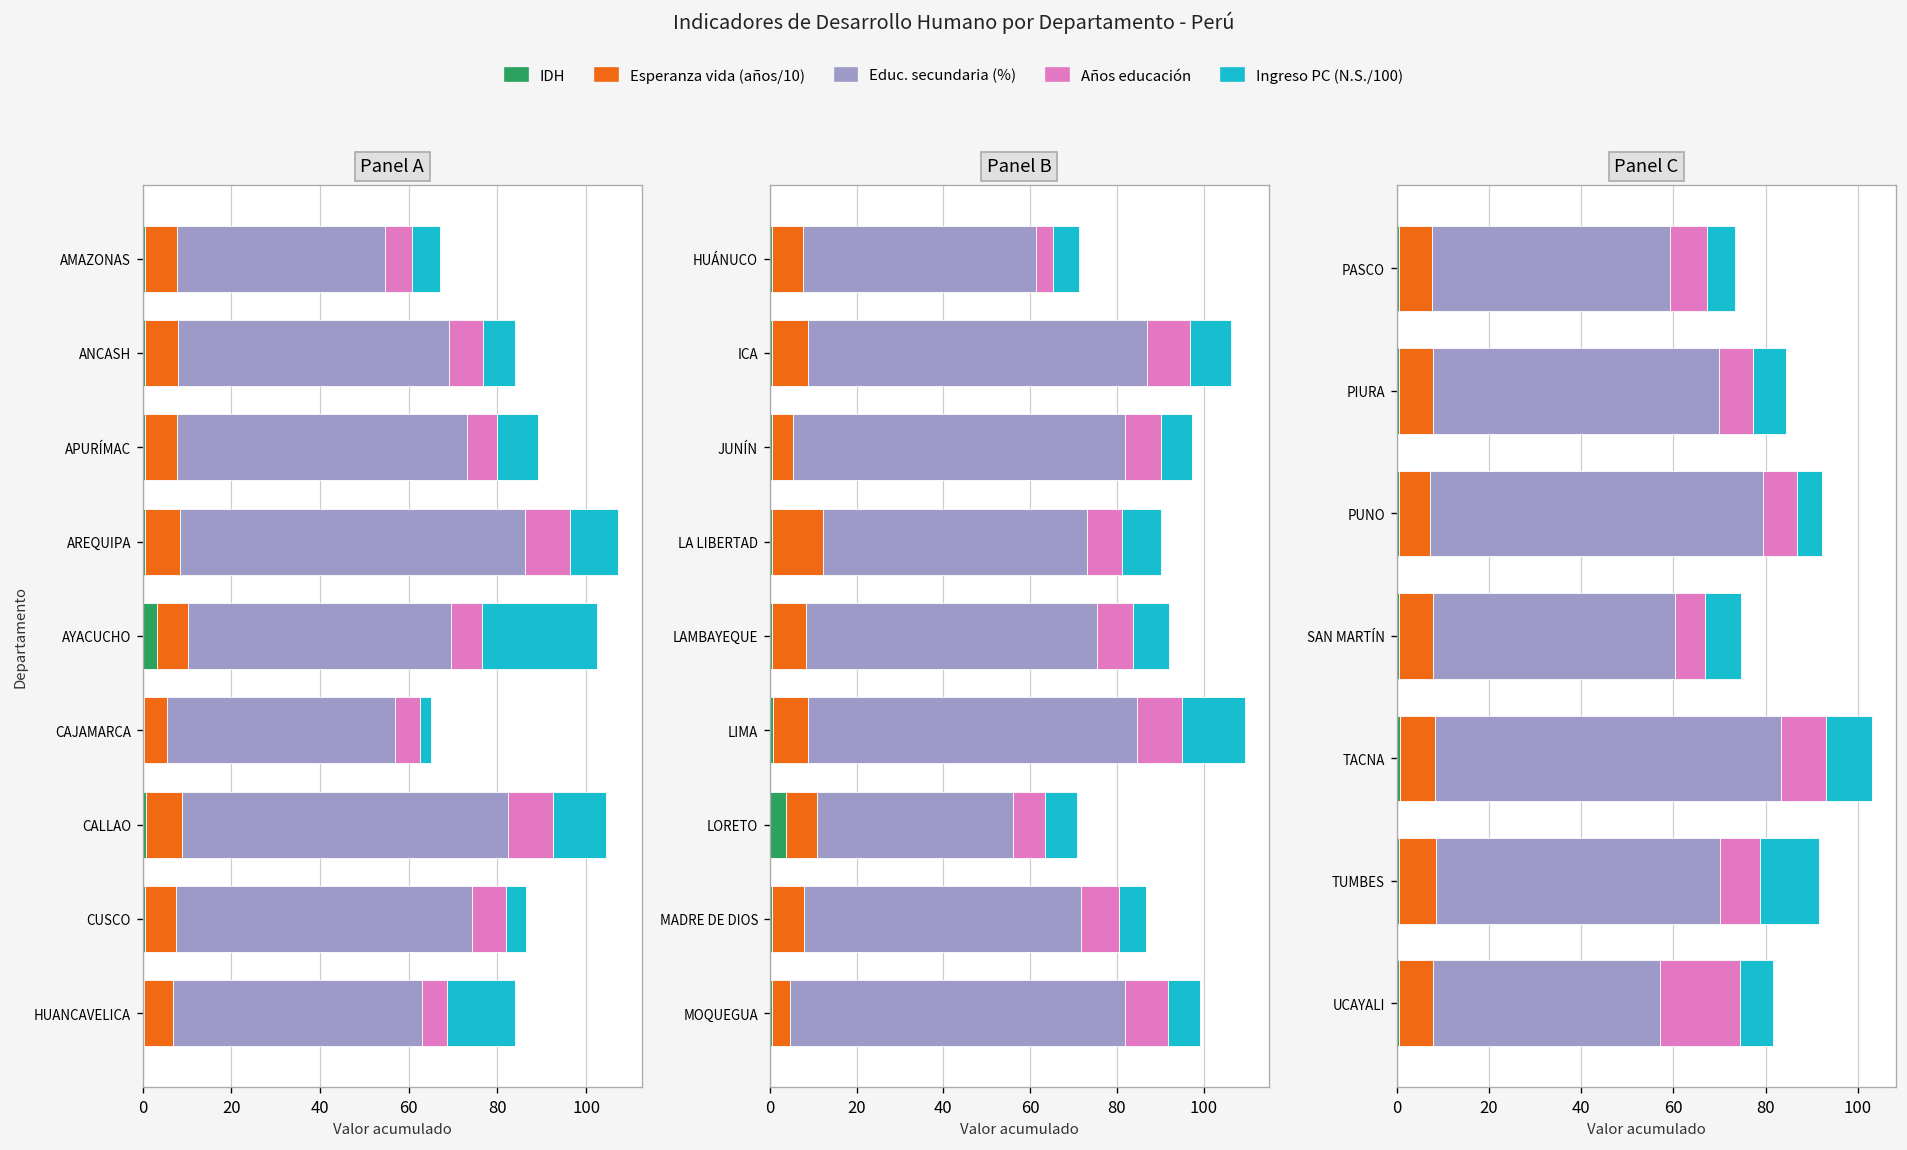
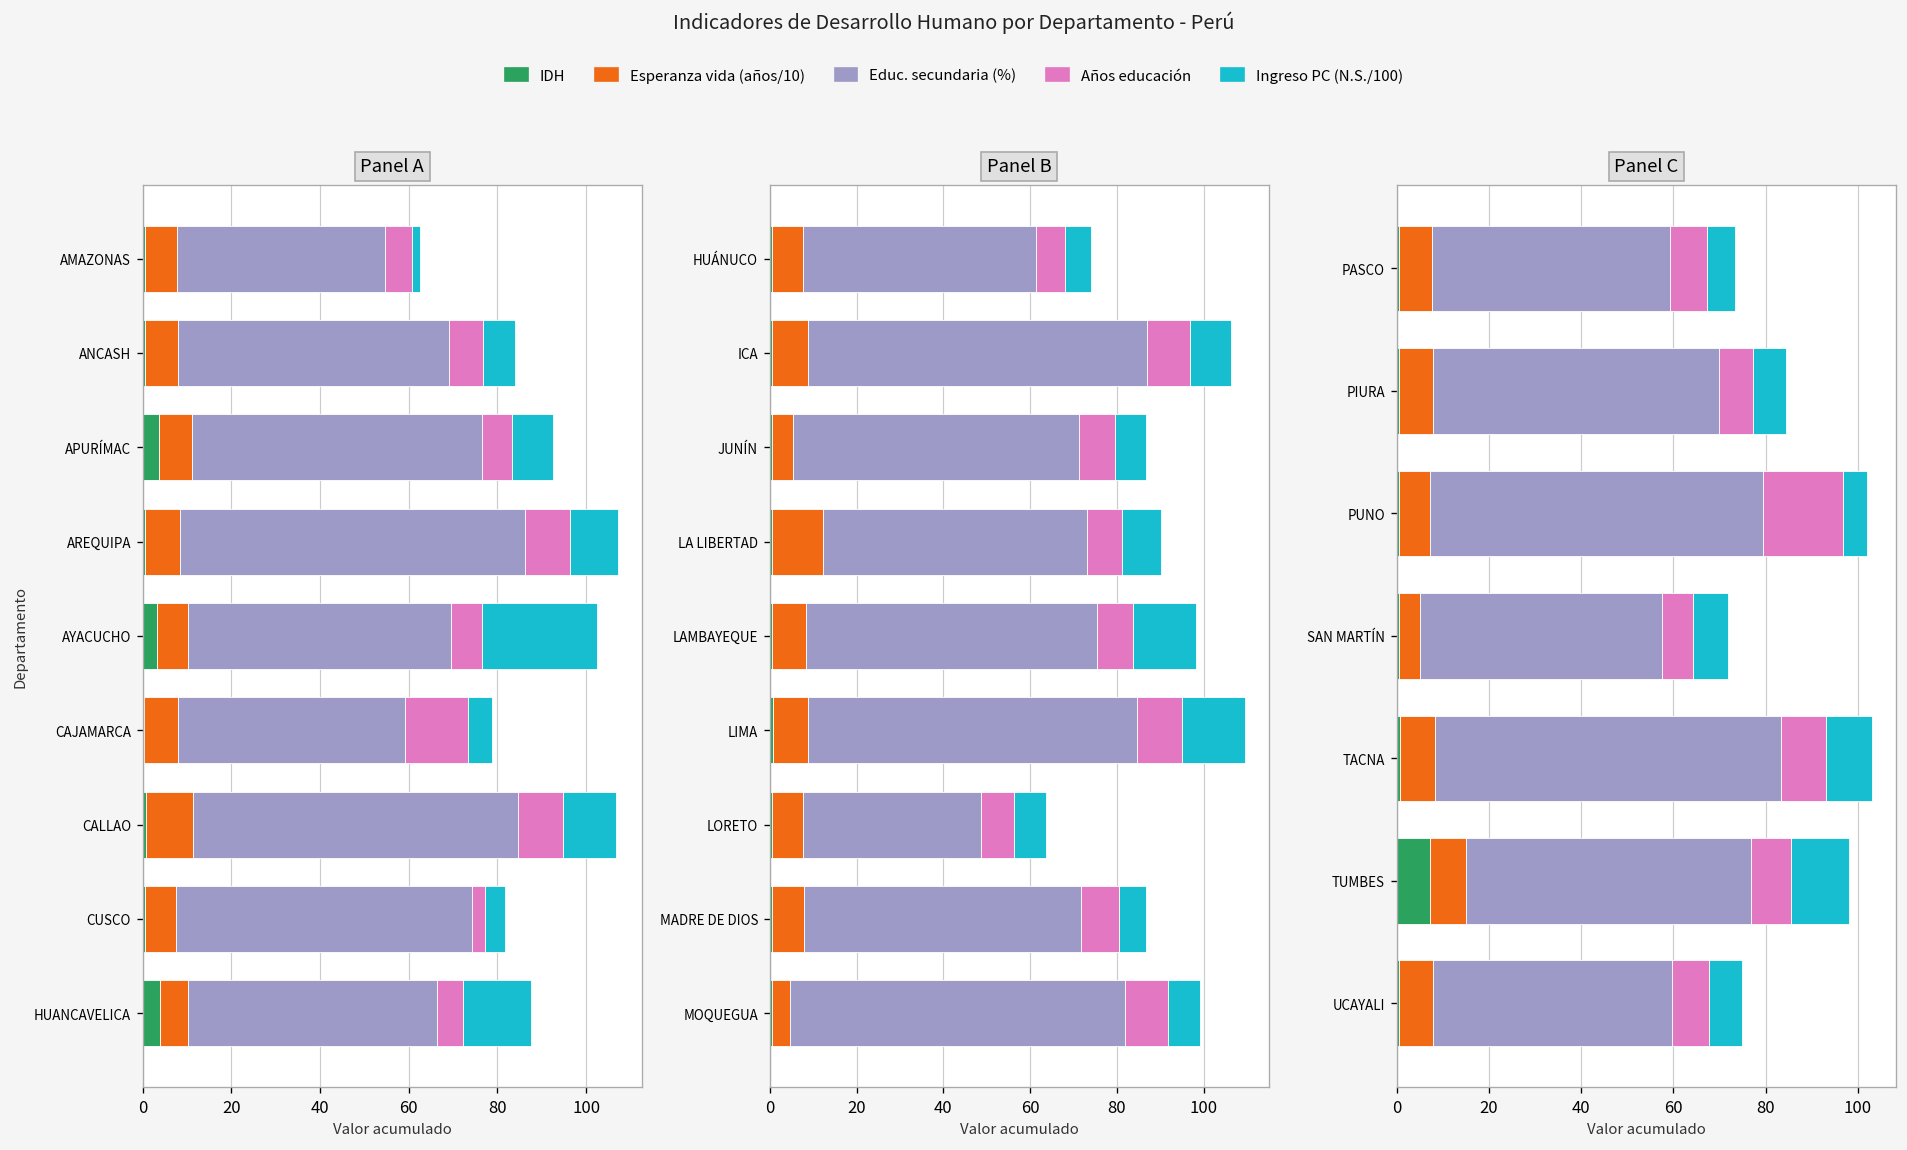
  {
    "Panel A": {
      "IDH": {
-       "APURÍMAC": 0,
+       "APURÍMAC": 4,
        "AYACUCHO": 3,
-       "HUANCAVELICA": 0
+       "HUANCAVELICA": 4
      },
      "Esperanza vida (años/10)": {
        "AMAZONAS": 7,
        "ANCASH": 8,
        "APURÍMAC": 7,
        "AREQUIPA": 8,
        "AYACUCHO": 7,
-       "CAJAMARCA": 5,
-       "CALLAO": 8,
+       "CAJAMARCA": 7,
+       "CALLAO": 11,
        "CUSCO": 7,
        "HUANCAVELICA": 6
      },
      "Educ. secundaria (%)": {
        "AMAZONAS": 47,
        "ANCASH": 61,
        "APURÍMAC": 66,
        "AREQUIPA": 78,
        "AYACUCHO": 59,
        "CAJAMARCA": 51,
        "CALLAO": 74,
        "CUSCO": 67,
        "HUANCAVELICA": 56
      },
      "Años educación": {
        "AMAZONAS": 6,
        "ANCASH": 8,
        "APURÍMAC": 7,
        "AREQUIPA": 10,
        "AYACUCHO": 7,
-       "CAJAMARCA": 6,
+       "CAJAMARCA": 14,
        "CALLAO": 10,
-       "CUSCO": 8,
+       "CUSCO": 3,
        "HUANCAVELICA": 6
      },
      "Ingreso PC (N.S./100)": {
-       "AMAZONAS": 6,
+       "AMAZONAS": 2,
        "ANCASH": 7,
        "APURÍMAC": 9,
        "AREQUIPA": 11,
        "AYACUCHO": 26,
-       "CAJAMARCA": 3,
+       "CAJAMARCA": 6,
        "CALLAO": 12,
        "CUSCO": 4,
        "HUANCAVELICA": 15
      }
    },
    "Panel B": {
      "IDH": {
        "LIMA": 1,
-       "LORETO": 4
+       "LORETO": 0
      },
      "Esperanza vida (años/10)": {
        "HUÁNUCO": 7,
        "ICA": 8,
        "JUNÍN": 5,
        "LA LIBERTAD": 12,
        "LAMBAYEQUE": 8,
        "LIMA": 8,
        "LORETO": 7,
        "MADRE DE DIOS": 7,
        "MOQUEGUA": 4
      },
      "Educ. secundaria (%)": {
        "HUÁNUCO": 54,
        "ICA": 78,
-       "JUNÍN": 76,
+       "JUNÍN": 66,
        "LA LIBERTAD": 61,
        "LAMBAYEQUE": 67,
        "LIMA": 76,
-       "LORETO": 45,
+       "LORETO": 41,
        "MADRE DE DIOS": 64,
        "MOQUEGUA": 77
      },
      "Años educación": {
-       "HUÁNUCO": 4,
+       "HUÁNUCO": 7,
        "ICA": 10,
        "JUNÍN": 8,
        "LA LIBERTAD": 8,
        "LAMBAYEQUE": 8,
        "LIMA": 10,
        "LORETO": 8,
        "MADRE DE DIOS": 9,
        "MOQUEGUA": 10
      },
      "Ingreso PC (N.S./100)": {
        "HUÁNUCO": 6,
        "ICA": 10,
        "JUNÍN": 7,
        "LA LIBERTAD": 9,
-       "LAMBAYEQUE": 8,
+       "LAMBAYEQUE": 14,
        "LIMA": 15,
        "LORETO": 7,
        "MADRE DE DIOS": 6,
        "MOQUEGUA": 7
      }
    },
    "Panel C": {
      "IDH": {
-       "TUMBES": 1
+       "TUMBES": 7
      },
      "Esperanza vida (años/10)": {
        "PASCO": 7,
        "PIURA": 7,
        "PUNO": 7,
-       "SAN MARTÍN": 7,
+       "SAN MARTÍN": 5,
        "TACNA": 8,
        "TUMBES": 8,
        "UCAYALI": 7
      },
      "Educ. secundaria (%)": {
        "PASCO": 52,
        "PIURA": 62,
        "PUNO": 72,
        "SAN MARTÍN": 52,
        "TACNA": 75,
        "TUMBES": 62,
-       "UCAYALI": 49
+       "UCAYALI": 52
      },
      "Años educación": {
        "PASCO": 8,
        "PIURA": 8,
-       "PUNO": 7,
+       "PUNO": 17,
        "SAN MARTÍN": 7,
        "TACNA": 10,
        "TUMBES": 9,
-       "UCAYALI": 17
+       "UCAYALI": 8
      },
      "Ingreso PC (N.S./100)": {
        "PASCO": 6,
        "PIURA": 7,
        "PUNO": 5,
        "SAN MARTÍN": 8,
        "TACNA": 10,
        "TUMBES": 13,
        "UCAYALI": 7
      }
    }
  }
